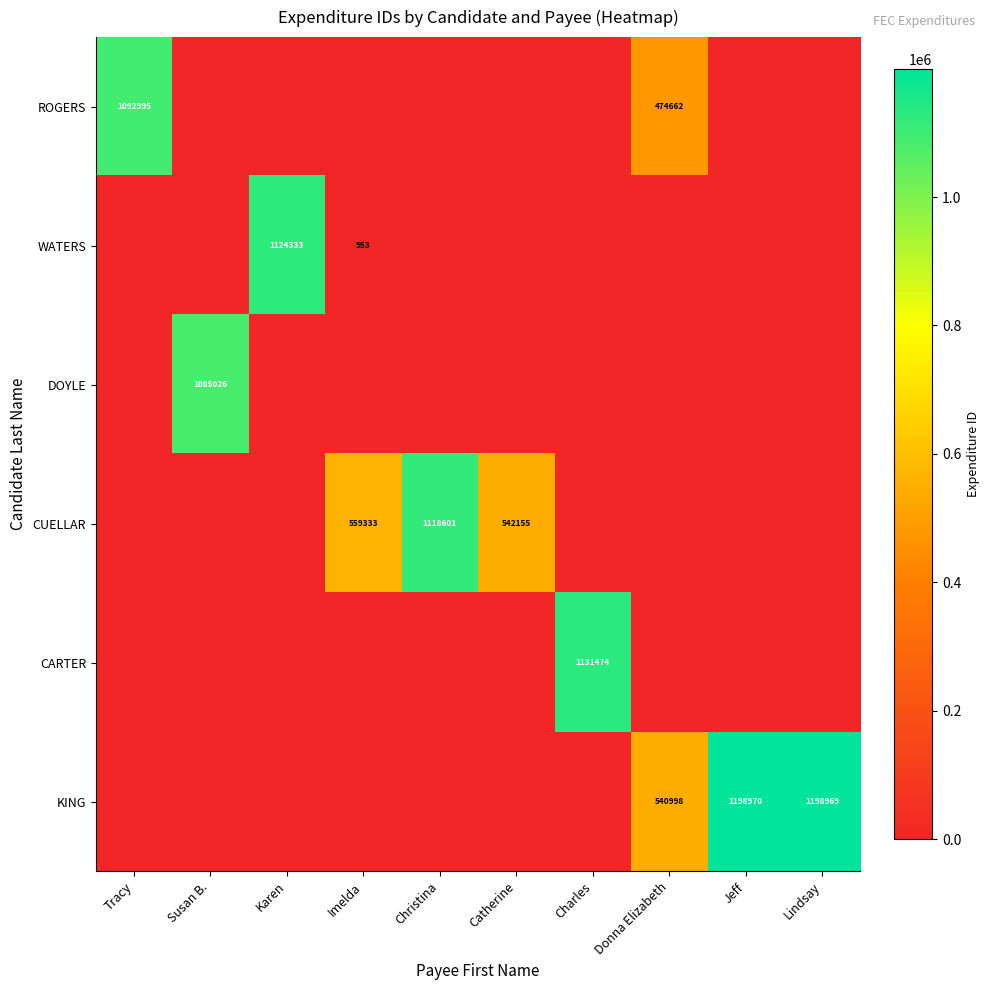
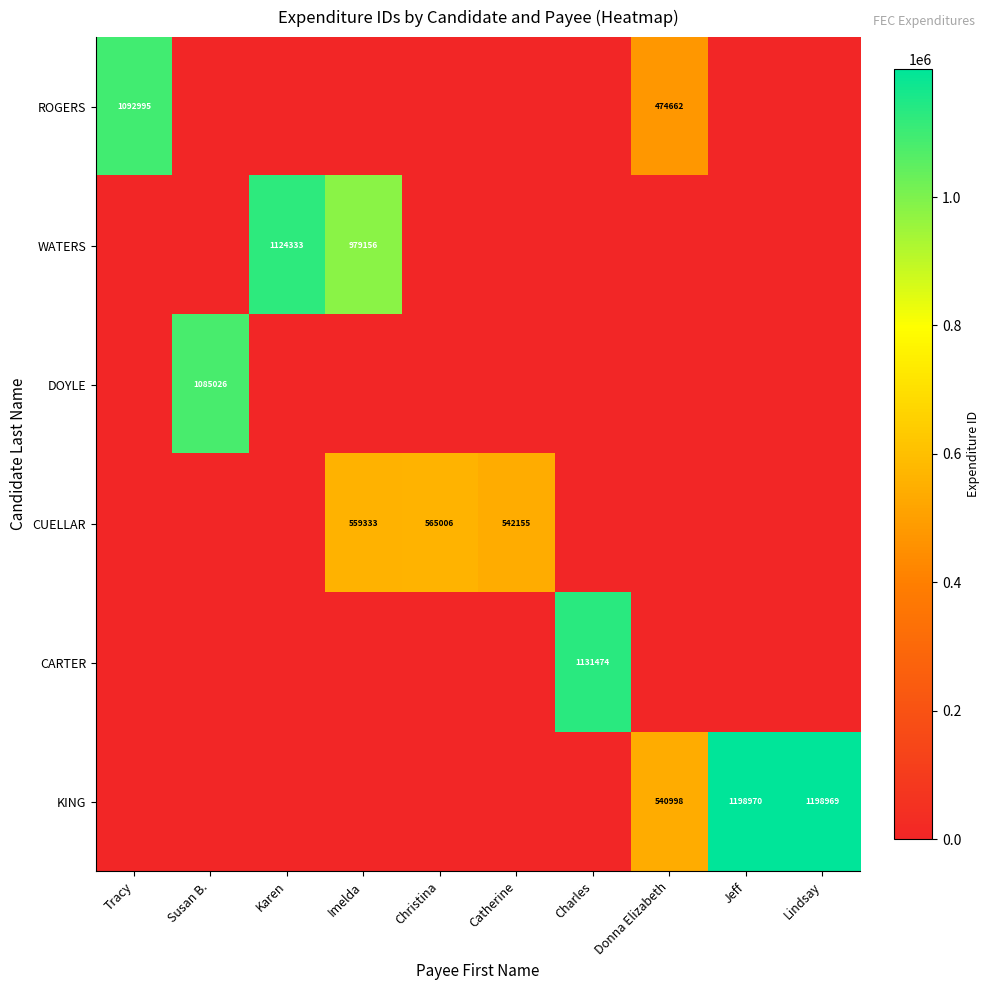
  {
    "ROGERS": {
      "Tracy": 1092995,
      "Donna Elizabeth": 474662
    },
    "WATERS": {
      "Karen": 1124333,
-     "Imelda": 953
+     "Imelda": 979156
    },
    "DOYLE": {
      "Susan B.": 1085026
    },
    "CUELLAR": {
      "Imelda": 559333,
-     "Christina": 1118601,
+     "Christina": 565006,
      "Catherine": 542155
    },
    "CARTER": {
      "Charles": 1131474
    },
    "KING": {
      "Donna Elizabeth": 540998,
      "Jeff": 1198970,
      "Lindsay": 1198969
    }
  }
